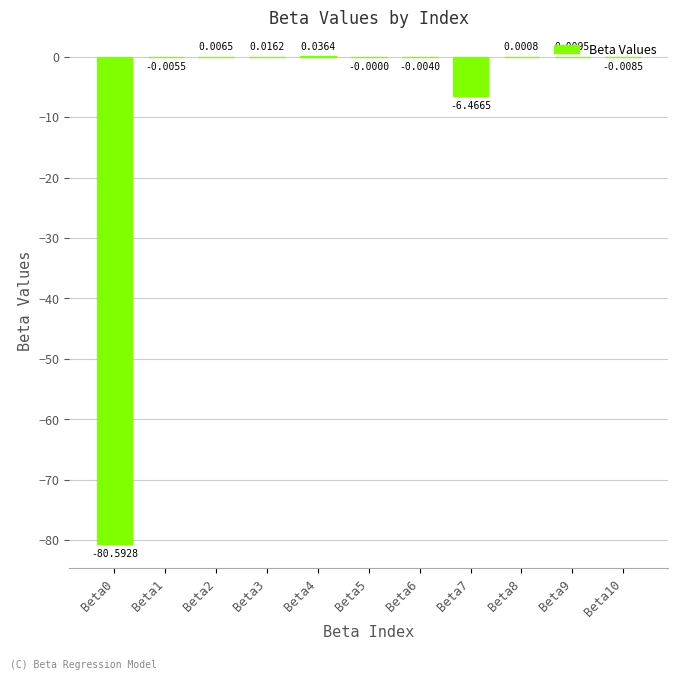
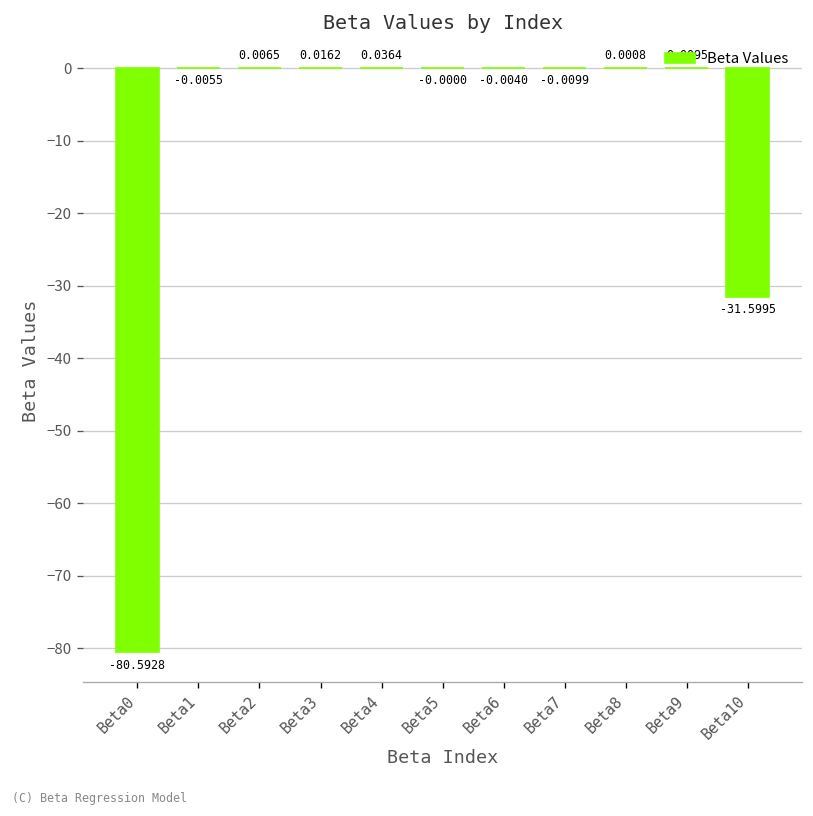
  {
    "Beta0": -80.5928,
    "Beta1": -0.0055,
    "Beta2": 0.0065,
    "Beta3": 0.0162,
    "Beta4": 0.0364,
    "Beta5": -0.0000,
    "Beta6": -0.0040,
-   "Beta7": -6.4665,
+   "Beta7": -0.0099,
    "Beta8": 0.0008,
    "Beta9": 0.0095,
-   "Beta10": -0.0085
+   "Beta10": -31.5995
  }
